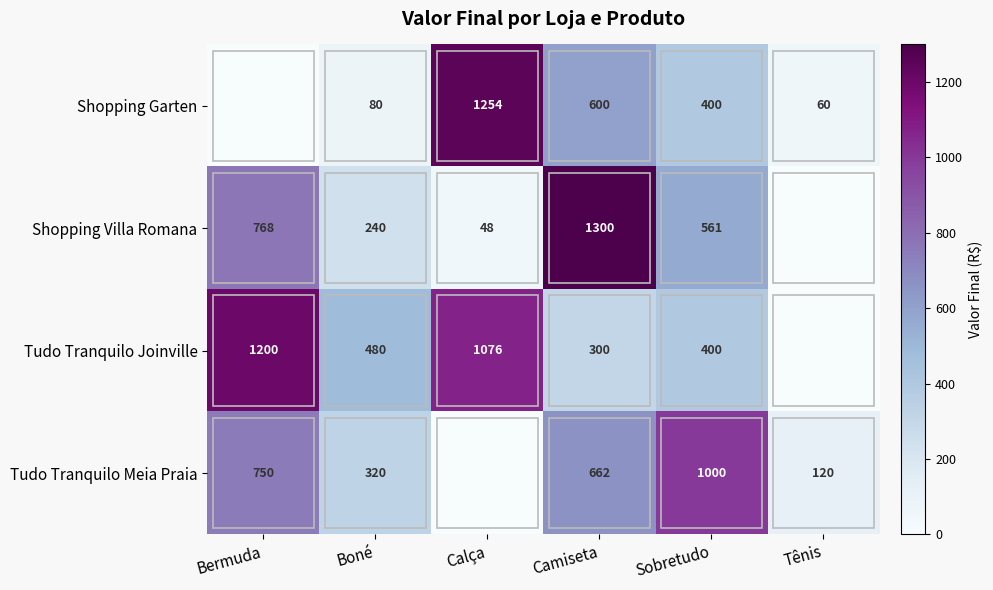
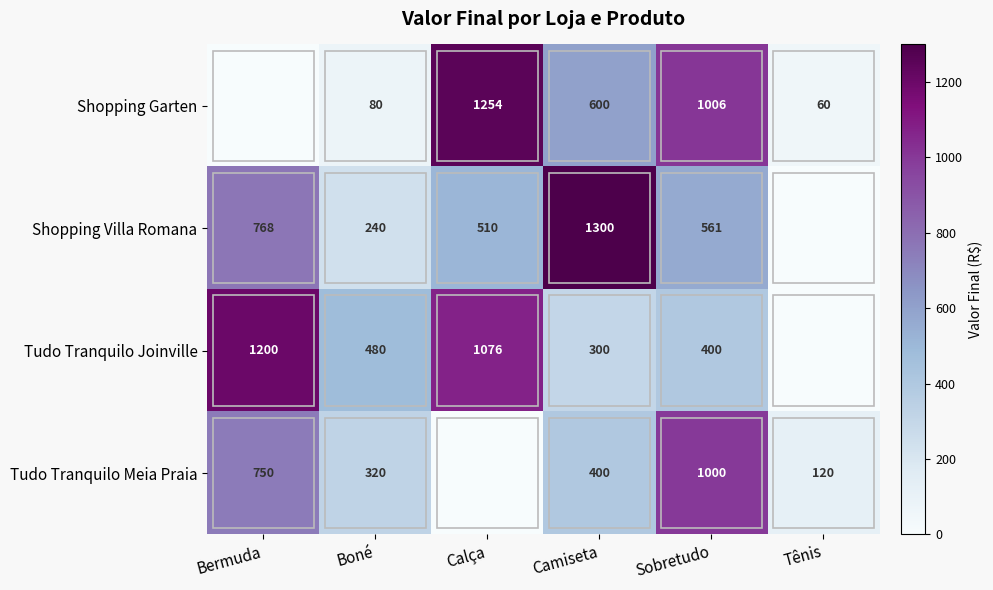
  {
    "Shopping Garten": {
      "Boné": 80,
      "Calça": 1254,
      "Camiseta": 600,
-     "Sobretudo": 400,
+     "Sobretudo": 1006,
      "Tênis": 60
    },
    "Shopping Villa Romana": {
      "Bermuda": 768,
      "Boné": 240,
-     "Calça": 48,
+     "Calça": 510,
      "Camiseta": 1300,
      "Sobretudo": 561
    },
    "Tudo Tranquilo Joinville": {
      "Bermuda": 1200,
      "Boné": 480,
      "Calça": 1076,
      "Camiseta": 300,
      "Sobretudo": 400
    },
    "Tudo Tranquilo Meia Praia": {
      "Bermuda": 750,
      "Boné": 320,
-     "Camiseta": 662,
+     "Camiseta": 400,
      "Sobretudo": 1000,
      "Tênis": 120
    }
  }
